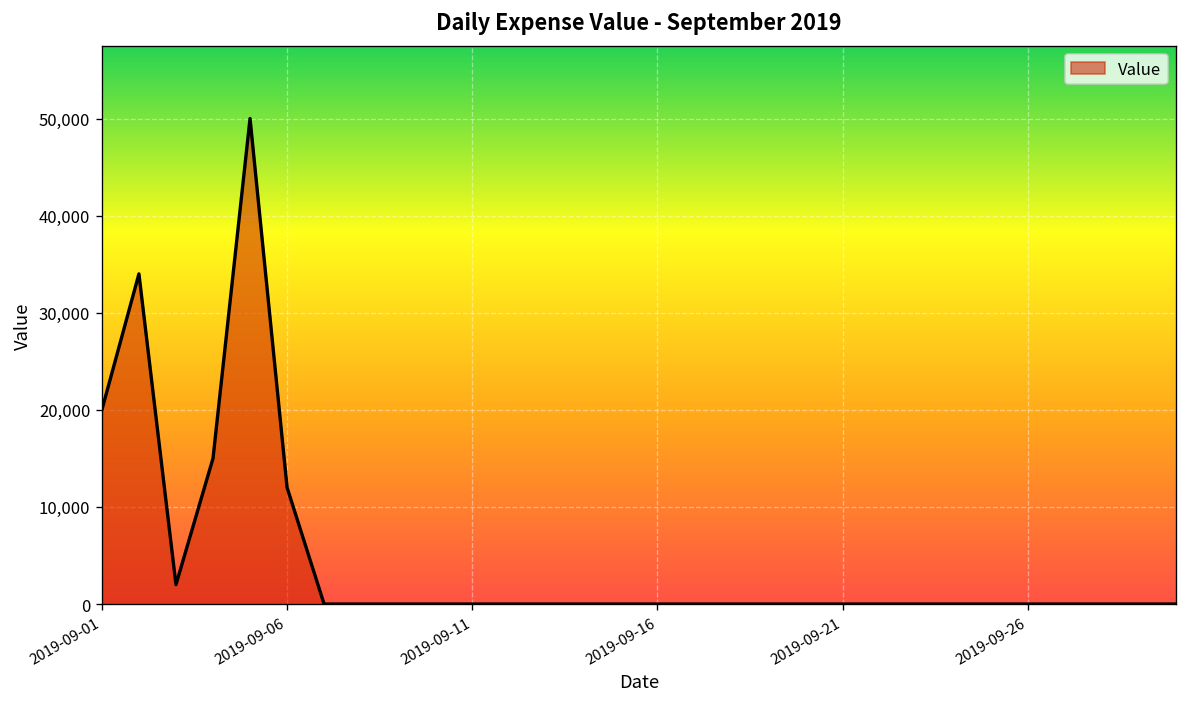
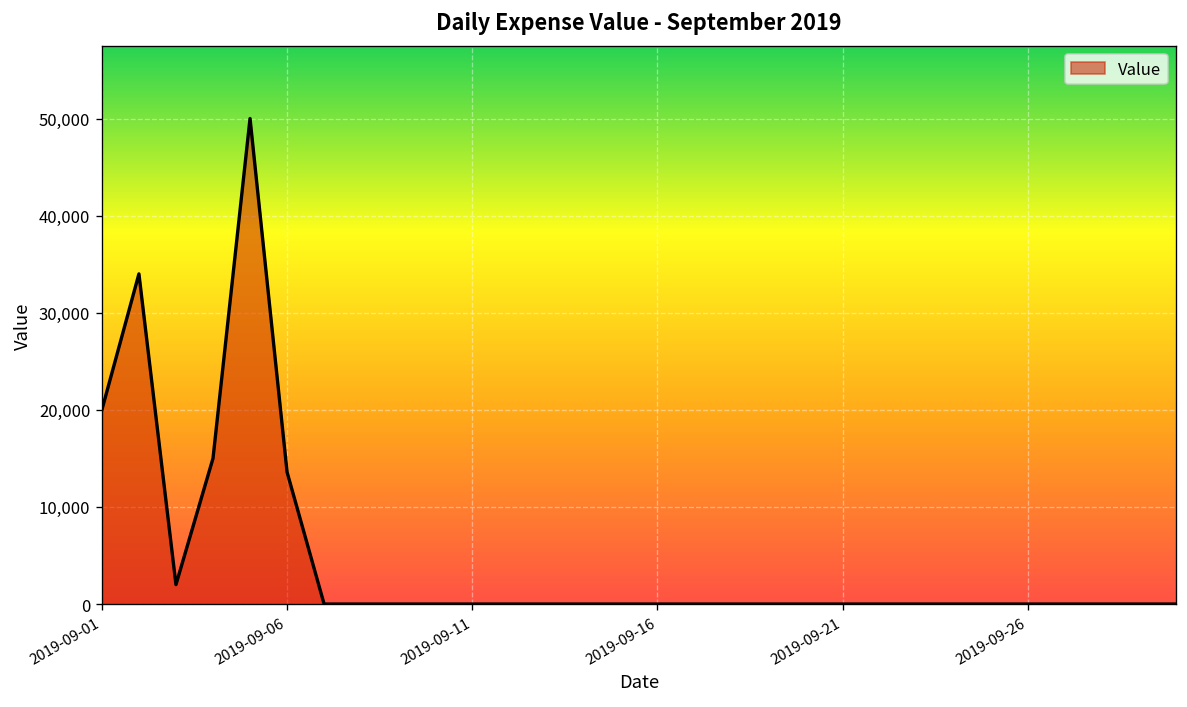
  {
    "2019-09-01": "20,000",
-   "2019-09-06": "12,000",
+   "2019-09-06": "14,000",
    "2019-09-11": "0",
    "2019-09-16": "0",
    "2019-09-21": "0",
    "2019-09-26": "0"
  }
